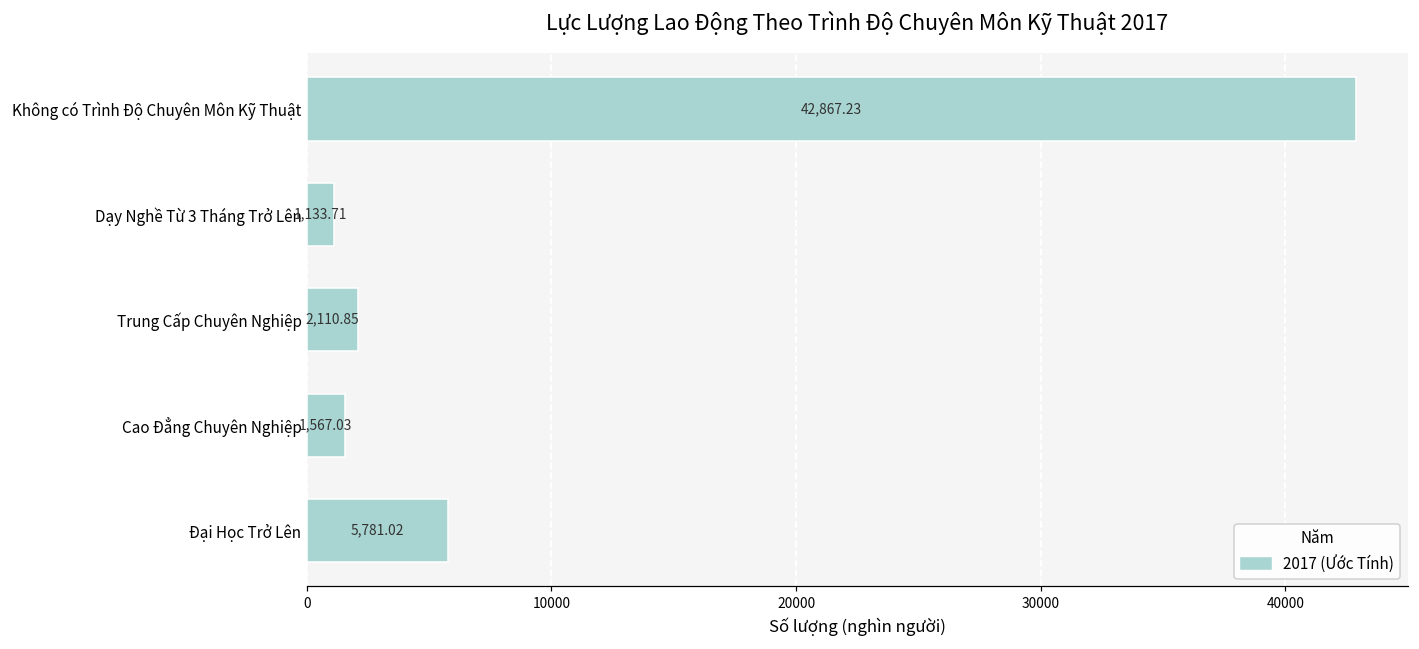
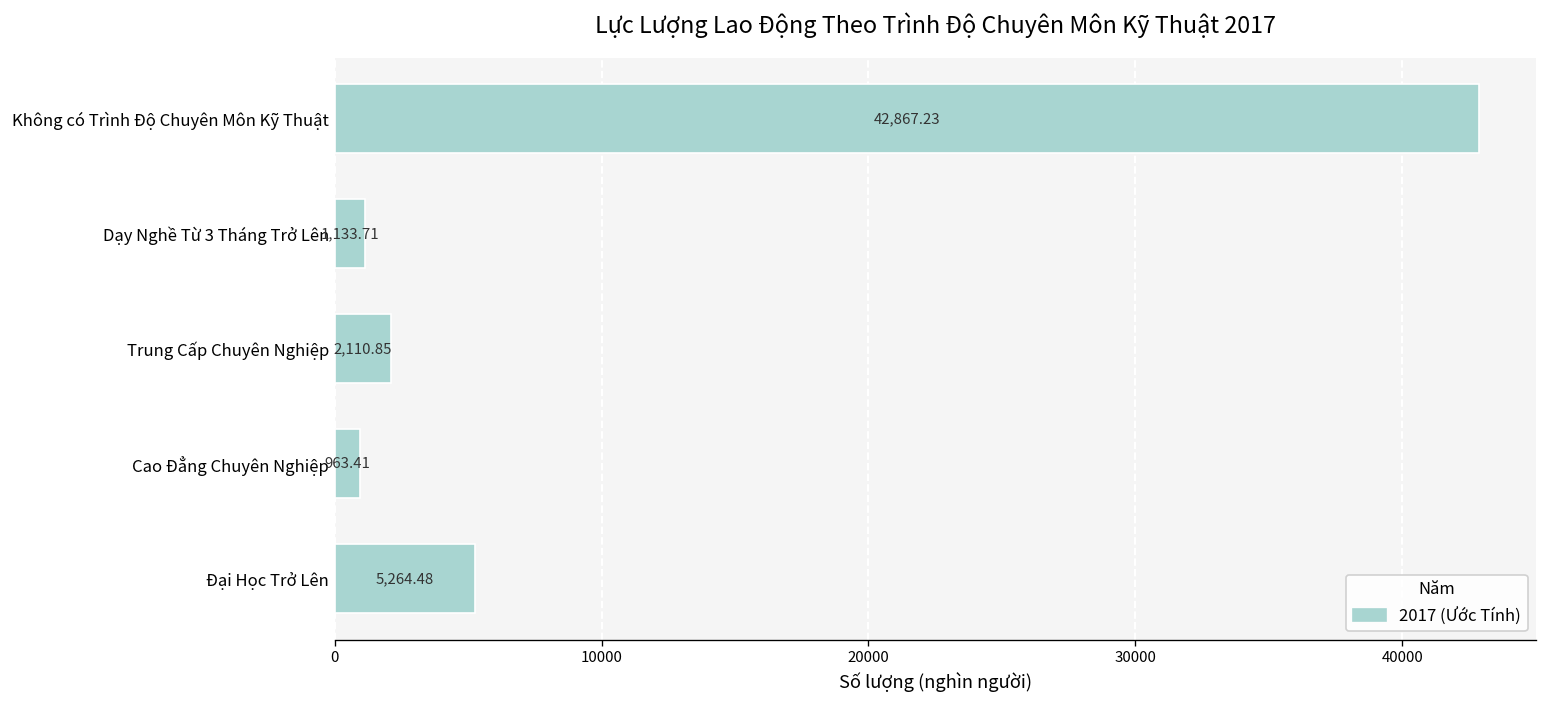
  {
    "Không có Trình Độ Chuyên Môn Kỹ Thuật": "42,867.23",
    "Dạy Nghề Từ 3 Tháng Trở Lên": "1,133.71",
    "Trung Cấp Chuyên Nghiệp": "2,110.85",
-   "Cao Đẳng Chuyên Nghiệp": "1,567.03",
-   "Đại Học Trở Lên": "5,781.02"
+   "Cao Đẳng Chuyên Nghiệp": "963.41",
+   "Đại Học Trở Lên": "5,264.48"
  }
